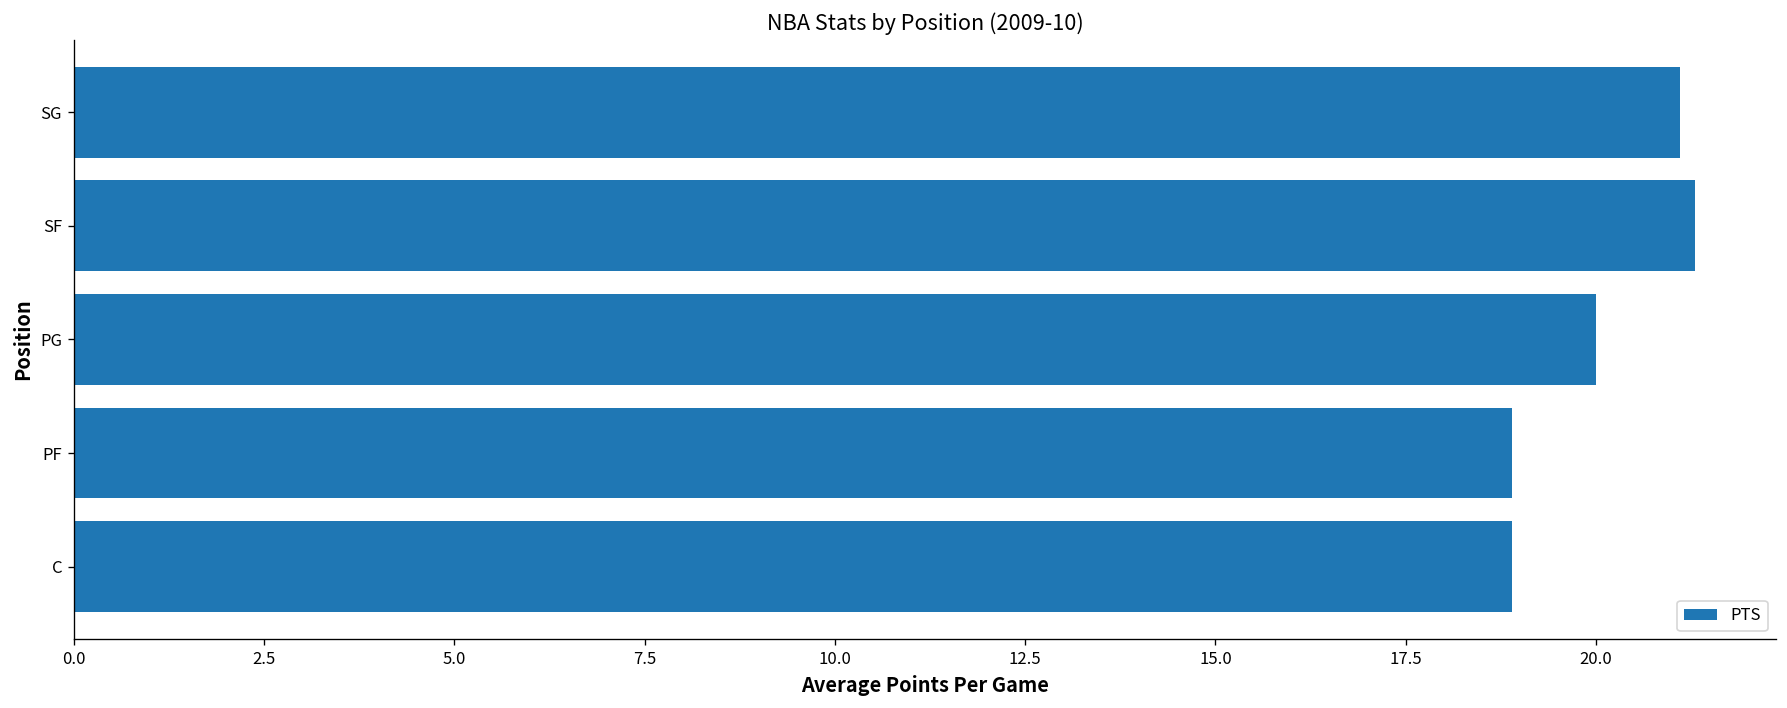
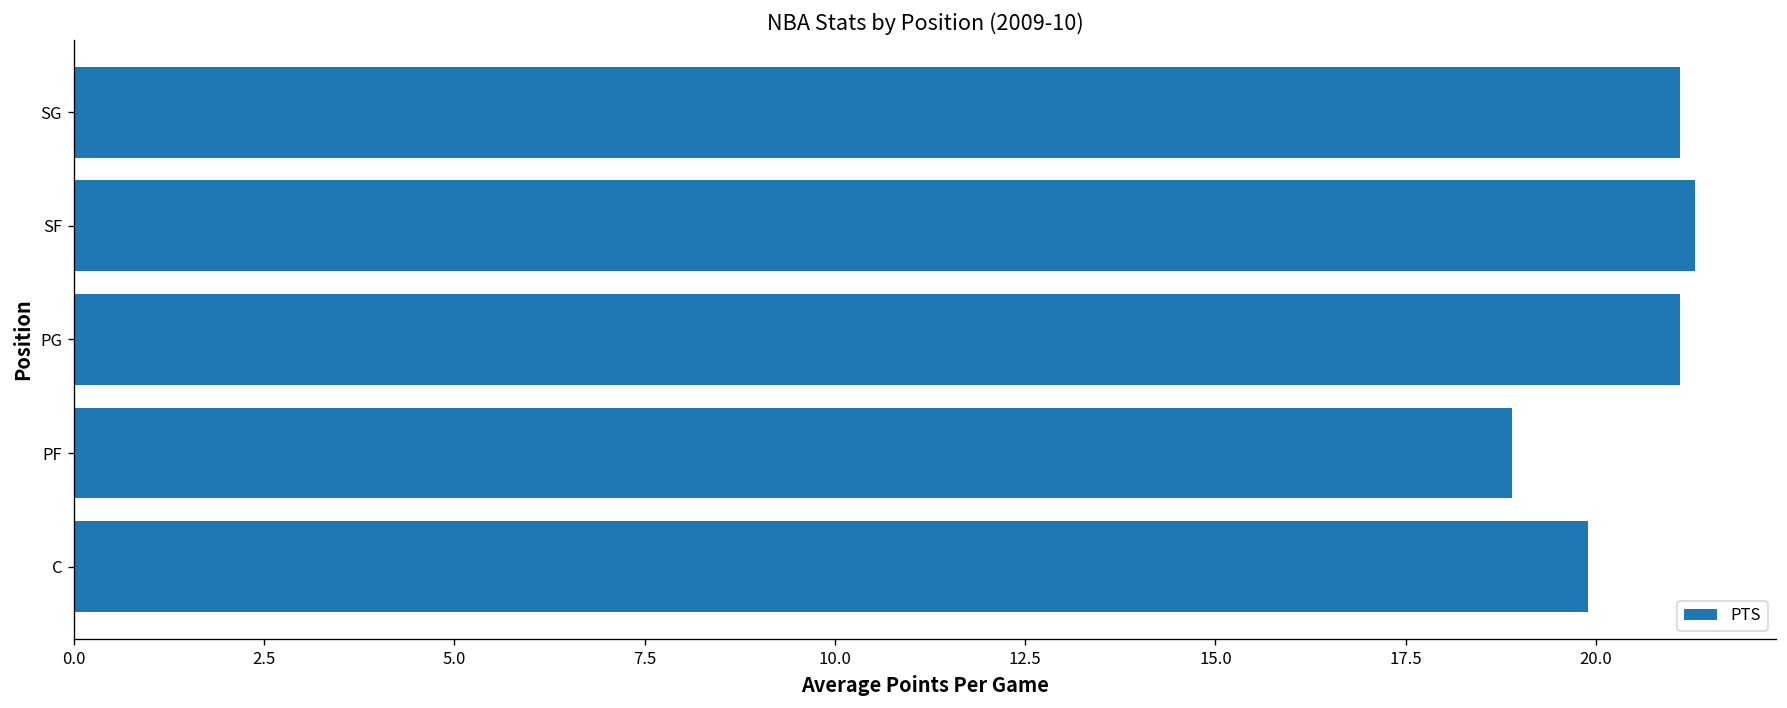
  {
    "SG": 21.1,
    "SF": 21.3,
-   "PG": 20.0,
+   "PG": 21.1,
    "PF": 18.9,
-   "C": 18.9
+   "C": 19.9
  }
